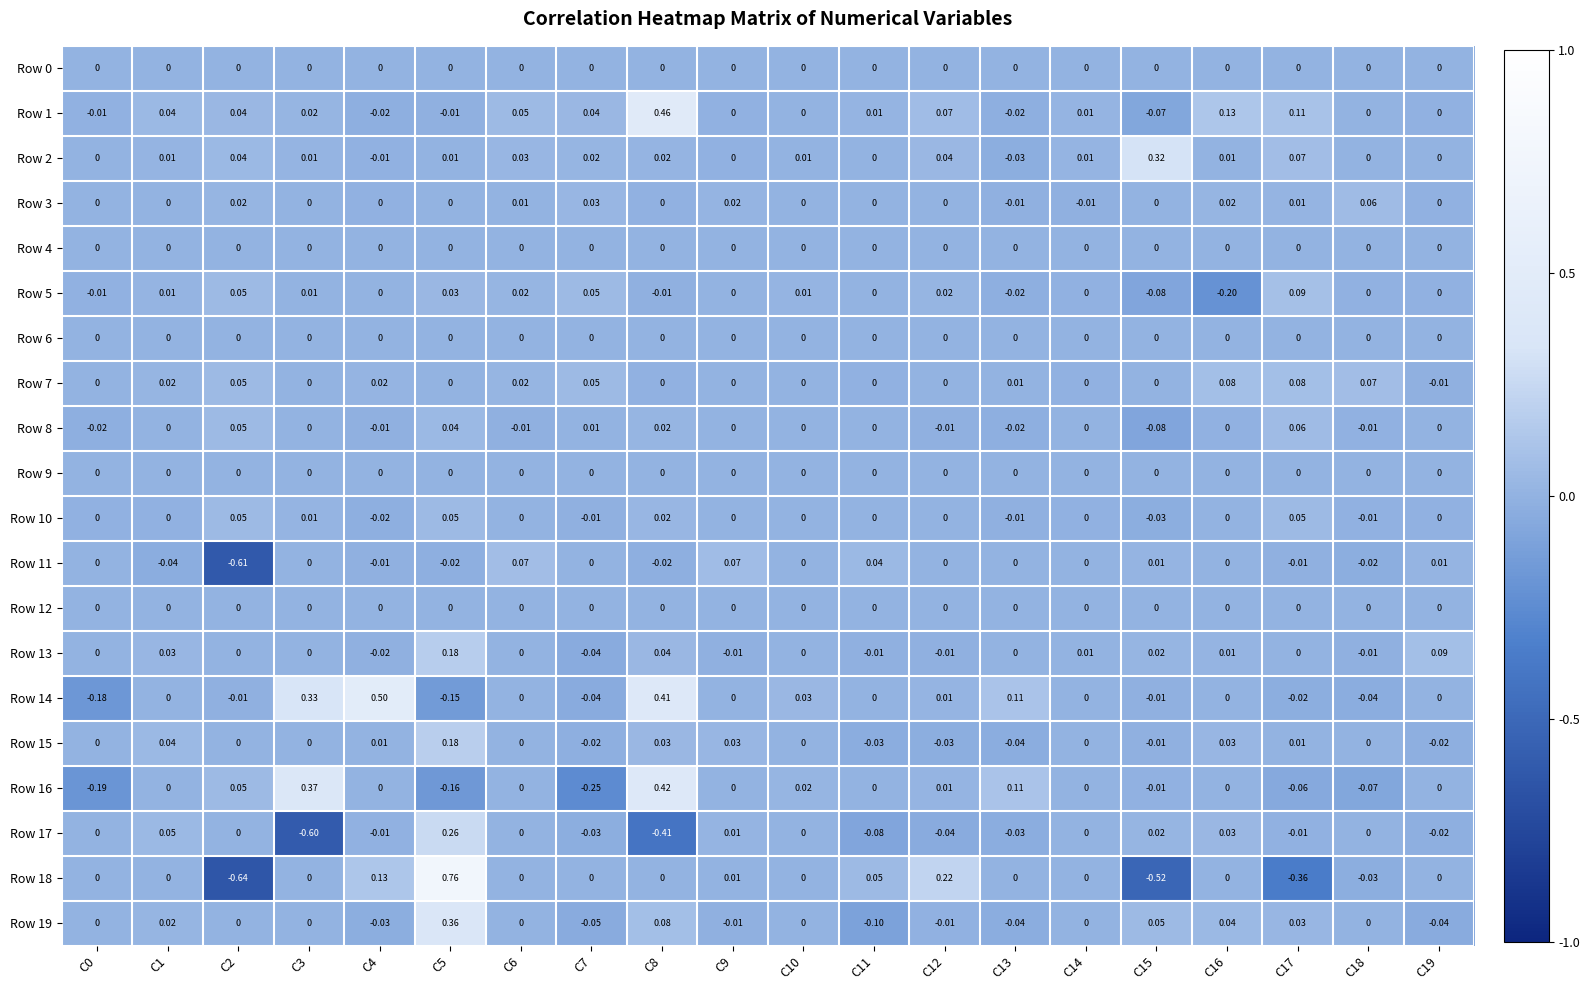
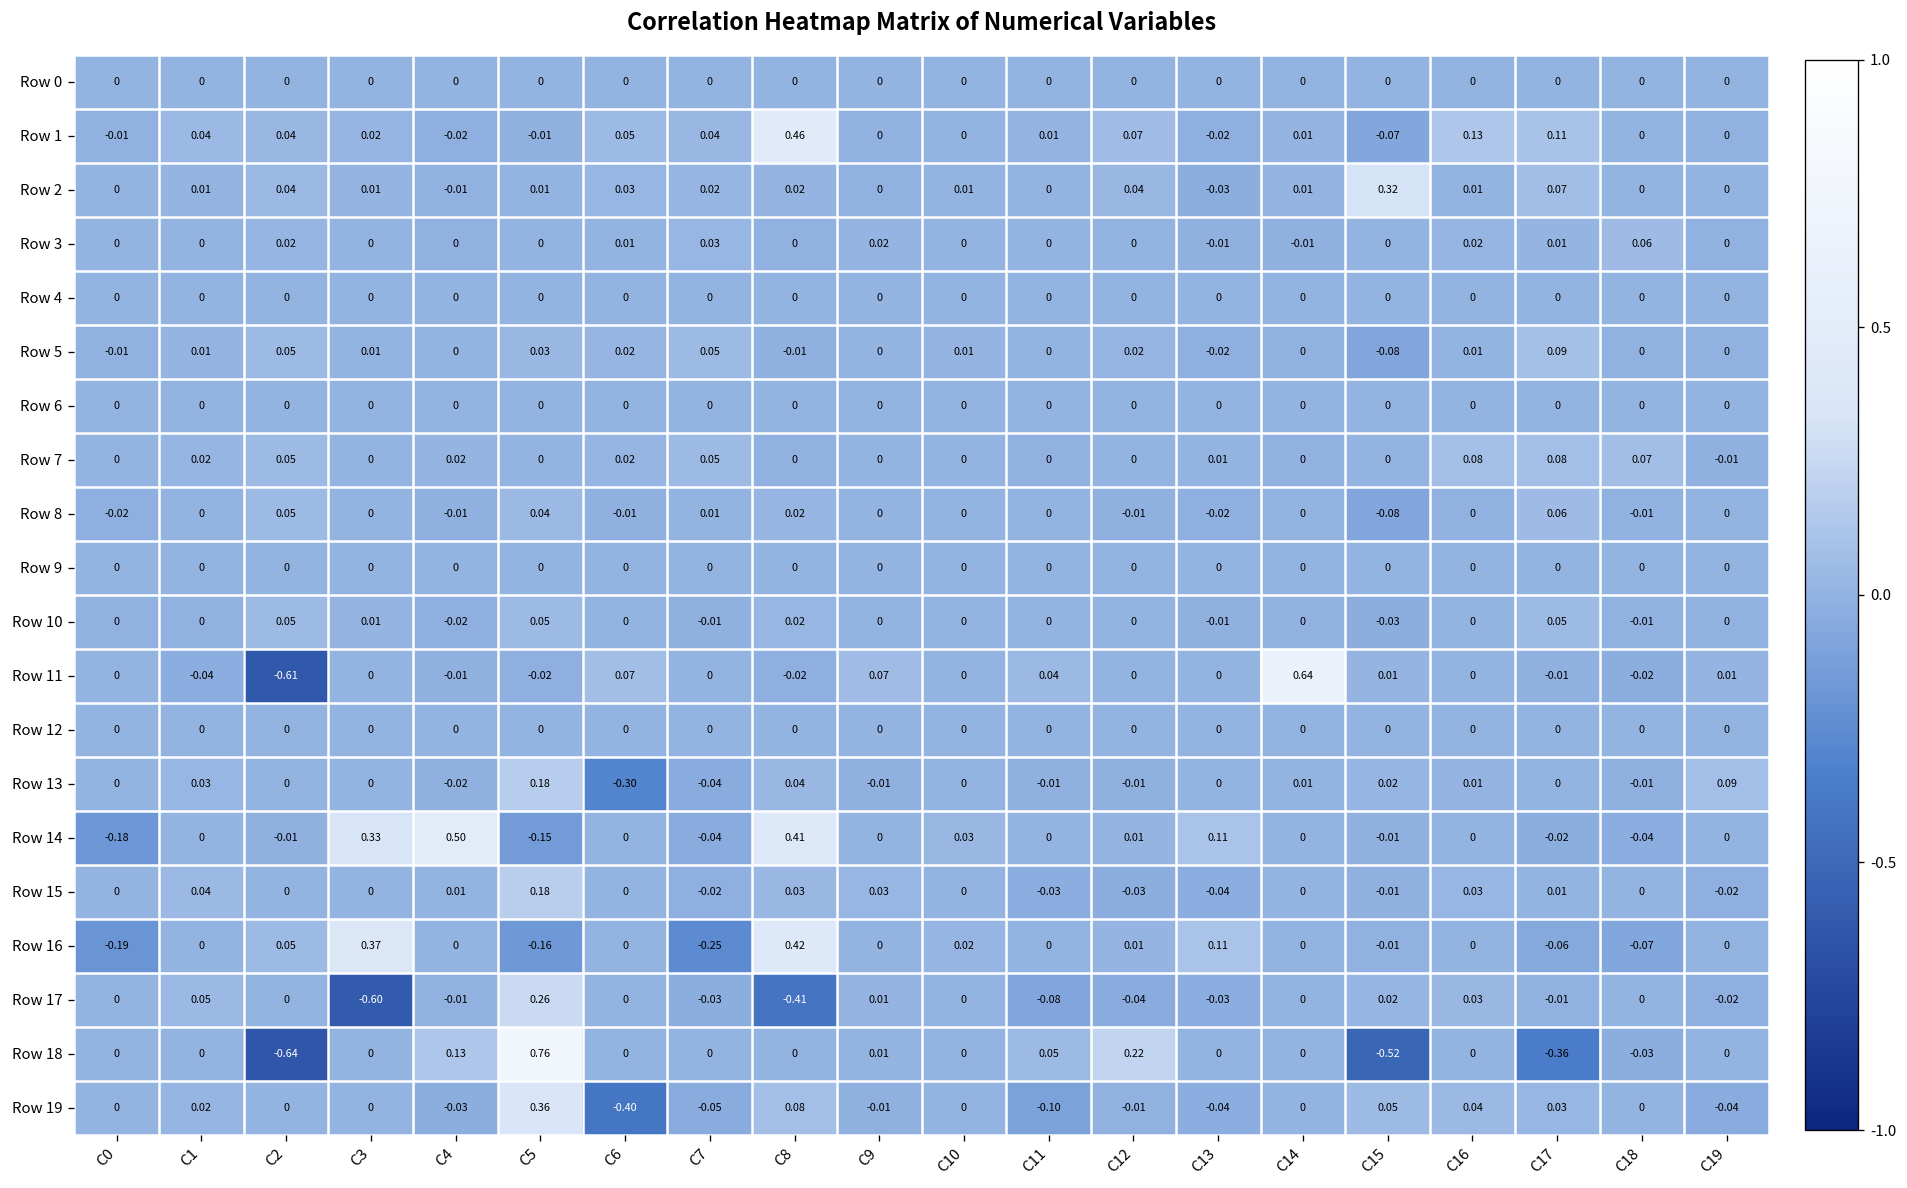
  {
    "Row 5": {
      "C0": -0.01,
      "C1": 0.01,
      "C2": 0.05,
      "C3": 0.01,
      "C4": 0,
      "C5": 0.03,
      "C6": 0.02,
      "C7": 0.05,
      "C8": -0.01,
      "C9": 0,
      "C10": 0.01,
      "C11": 0,
      "C12": 0.02,
      "C13": -0.02,
      "C14": 0,
      "C15": -0.08,
-     "C16": -0.20,
+     "C16": 0.01,
      "C17": 0.09,
      "C18": 0,
      "C19": 0
    },
    "Row 11": {
      "C0": 0,
      "C1": -0.04,
      "C2": -0.61,
      "C3": 0,
      "C4": -0.01,
      "C5": -0.02,
      "C6": 0.07,
      "C7": 0,
      "C8": -0.02,
      "C9": 0.07,
      "C10": 0,
      "C11": 0.04,
      "C12": 0,
      "C13": 0,
-     "C14": 0,
+     "C14": 0.64,
      "C15": 0.01,
      "C16": 0,
      "C17": -0.01,
      "C18": -0.02,
      "C19": 0.01
    },
    "Row 13": {
      "C0": 0,
      "C1": 0.03,
      "C2": 0,
      "C3": 0,
      "C4": -0.02,
      "C5": 0.18,
-     "C6": 0,
+     "C6": -0.30,
      "C7": -0.04,
      "C8": 0.04,
      "C9": -0.01,
      "C10": 0,
      "C11": -0.01,
      "C12": -0.01,
      "C13": 0,
      "C14": 0.01,
      "C15": 0.02,
      "C16": 0.01,
      "C17": 0,
      "C18": -0.01,
      "C19": 0.09
    },
    "Row 19": {
      "C0": 0,
      "C1": 0.02,
      "C2": 0,
      "C3": 0,
      "C4": -0.03,
      "C5": 0.36,
-     "C6": 0,
+     "C6": -0.40,
      "C7": -0.05,
      "C8": 0.08,
      "C9": -0.01,
      "C10": 0,
      "C11": -0.10,
      "C12": -0.01,
      "C13": -0.04,
      "C14": 0,
      "C15": 0.05,
      "C16": 0.04,
      "C17": 0.03,
      "C18": 0,
      "C19": -0.04
    }
  }
